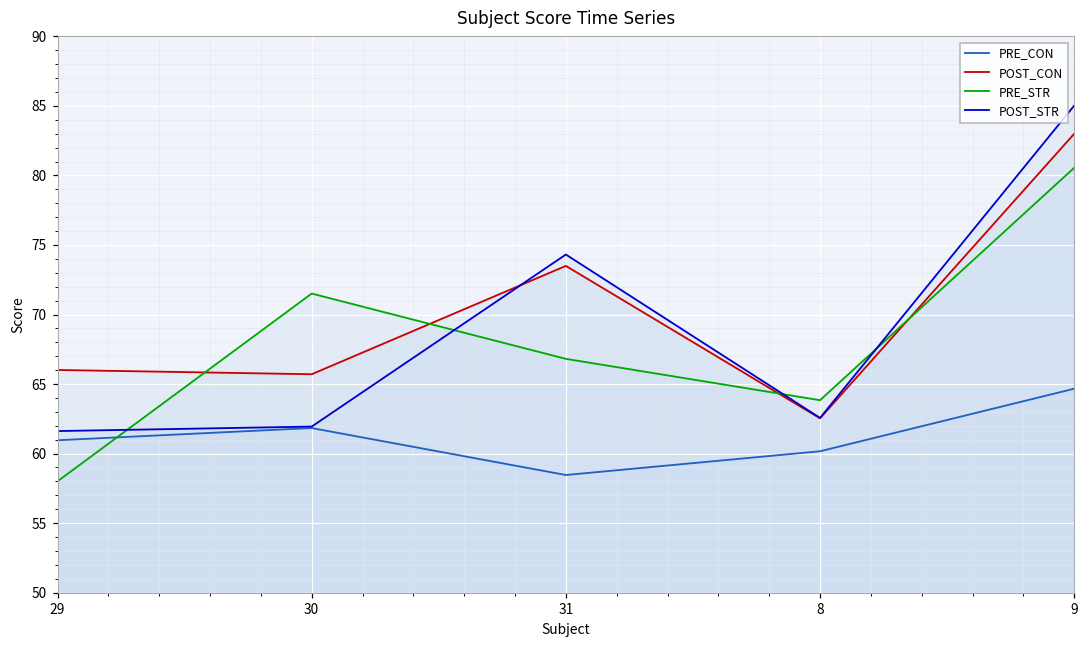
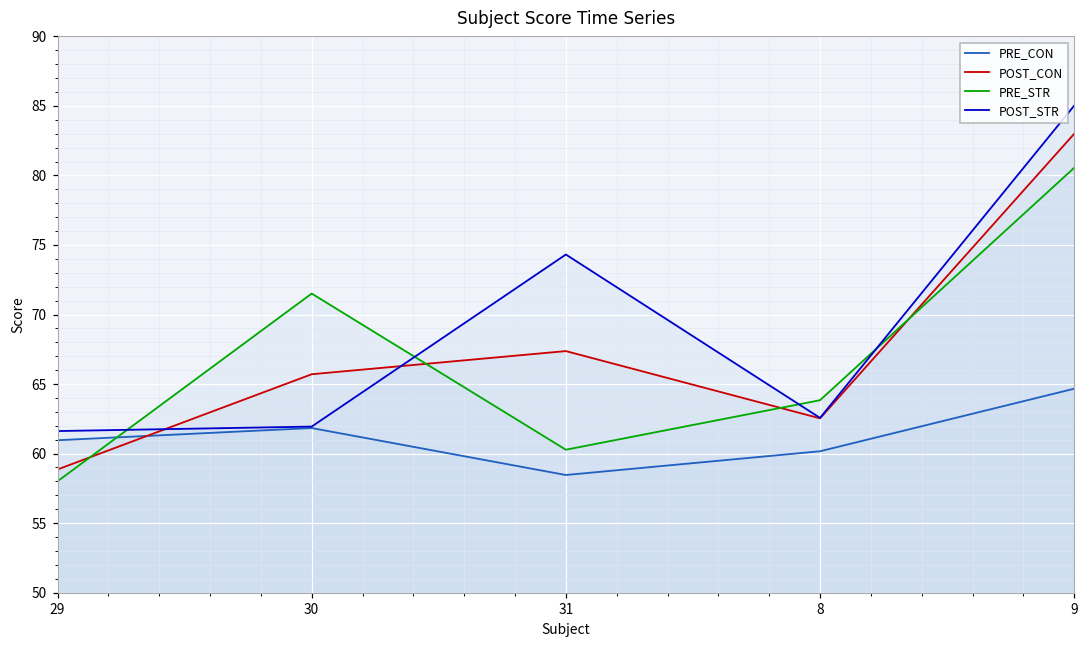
  {
    "PRE_CON": {
      "29": 61.0,
      "31": 58.5,
      "8": 60.2,
      "9": 64.7
    },
    "POST_CON": {
-     "29": 66.0,
+     "29": 58.9,
      "30": 65.7,
-     "31": 73.5,
+     "31": 67.4,
      "9": 83.0
    },
    "PRE_STR": {
      "29": 58.0,
      "30": 71.5,
-     "31": 66.8,
+     "31": 60.3,
      "8": 63.8,
      "9": 80.6
    },
    "POST_STR": {
      "29": 61.6,
      "31": 74.3,
      "9": 85.0
    }
  }
